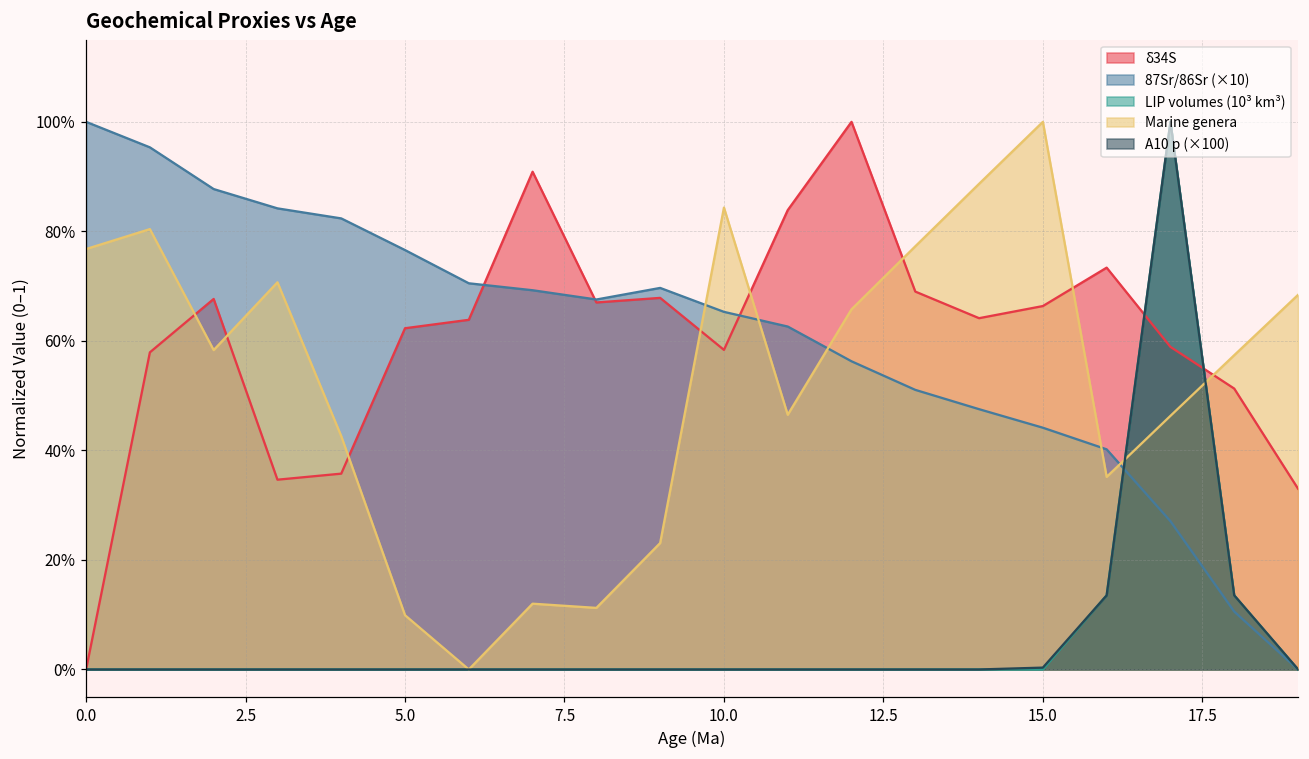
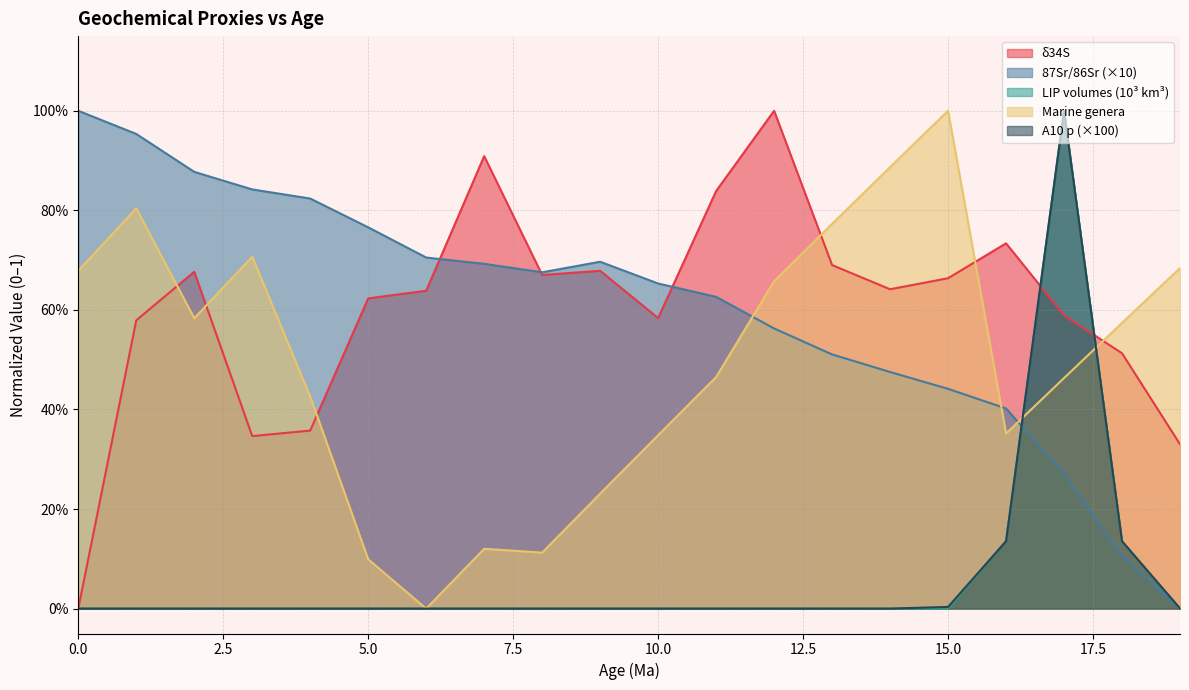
  {
    "δ34S": {
      "5.0": "62%",
      "10.0": "58%",
      "15.0": "66%"
    },
    "Marine genera": {
-     "0.0": "77%",
+     "0.0": "68%",
      "5.0": "10%",
-     "10.0": "84%",
+     "10.0": "35%",
      "15.0": "100%"
    }
  }
